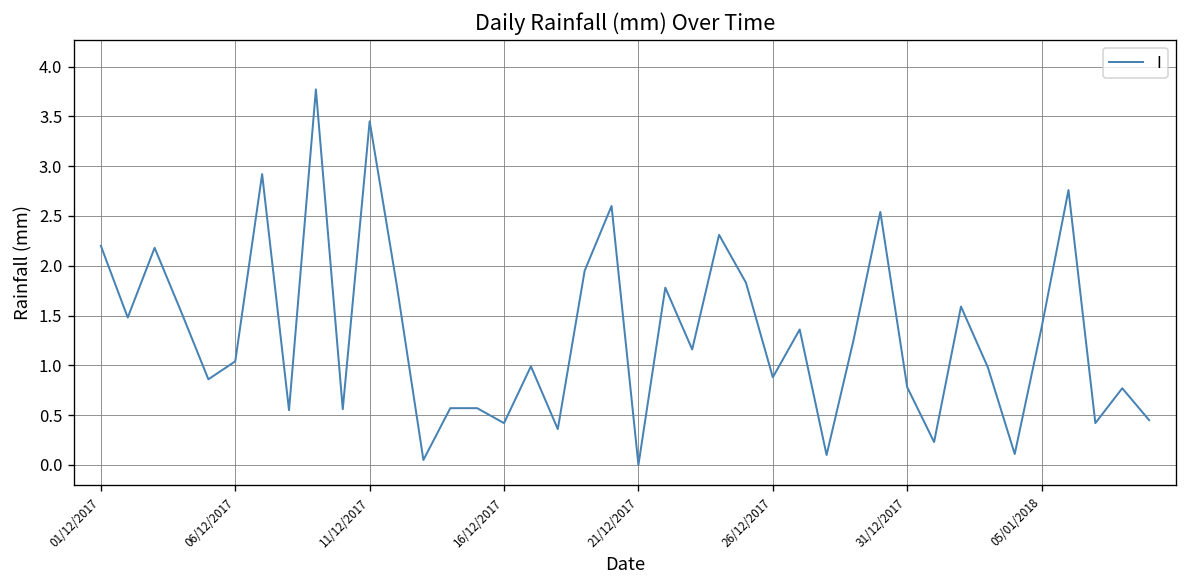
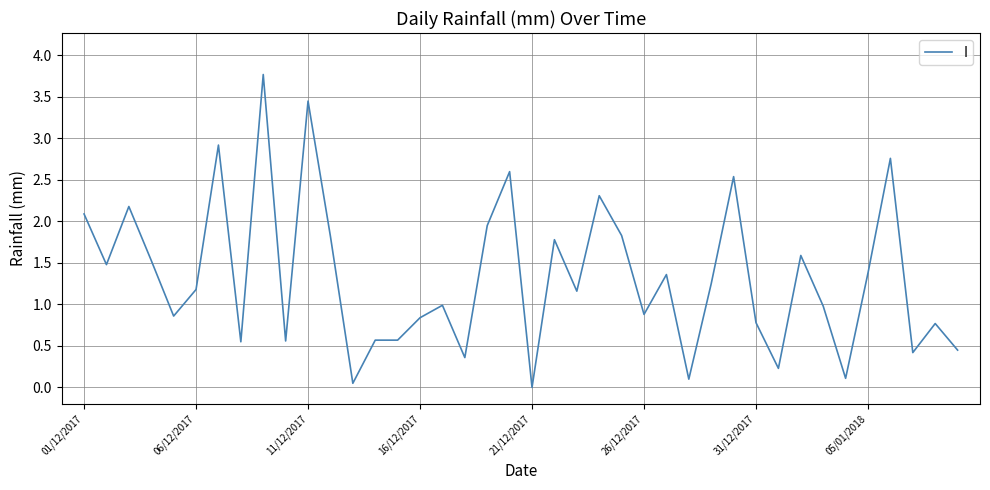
  {
-   "01/12/2017": 2.2,
-   "06/12/2017": 1.0,
+   "01/12/2017": 2.1,
+   "06/12/2017": 1.2,
    "11/12/2017": 3.5,
-   "16/12/2017": 0.4,
+   "16/12/2017": 0.8,
    "21/12/2017": 0.0,
    "26/12/2017": 0.9,
    "31/12/2017": 0.8,
    "05/01/2018": 1.4
  }
